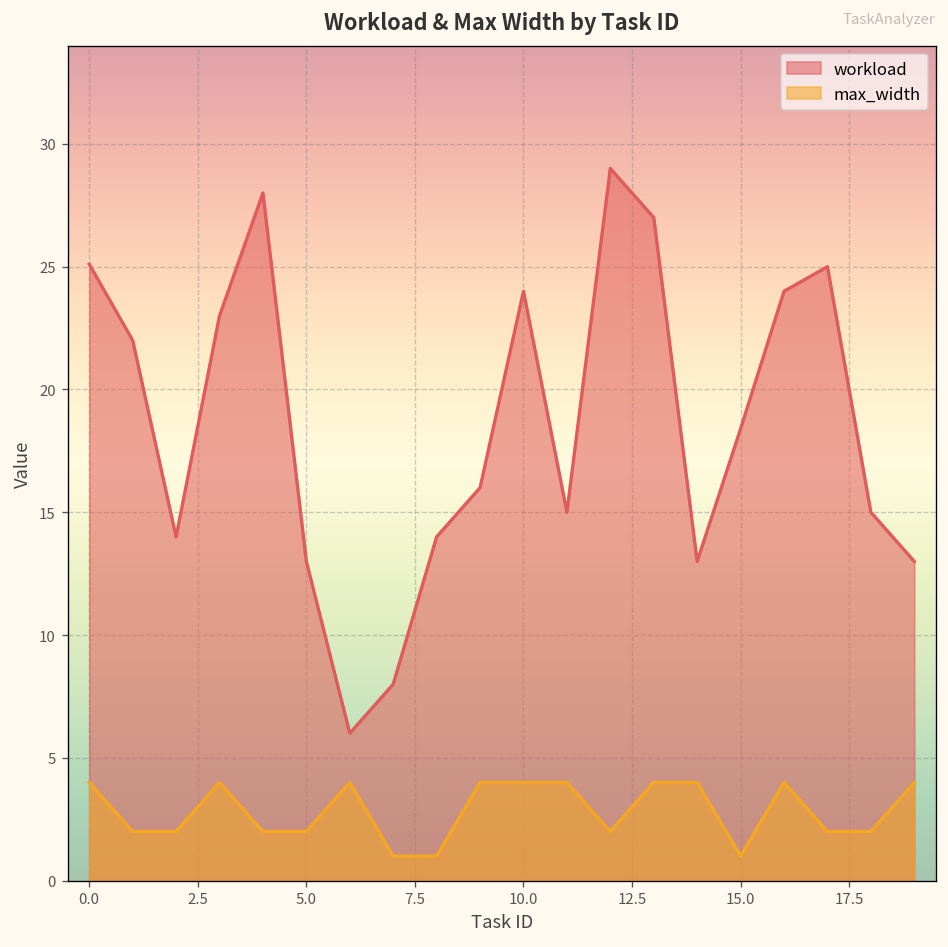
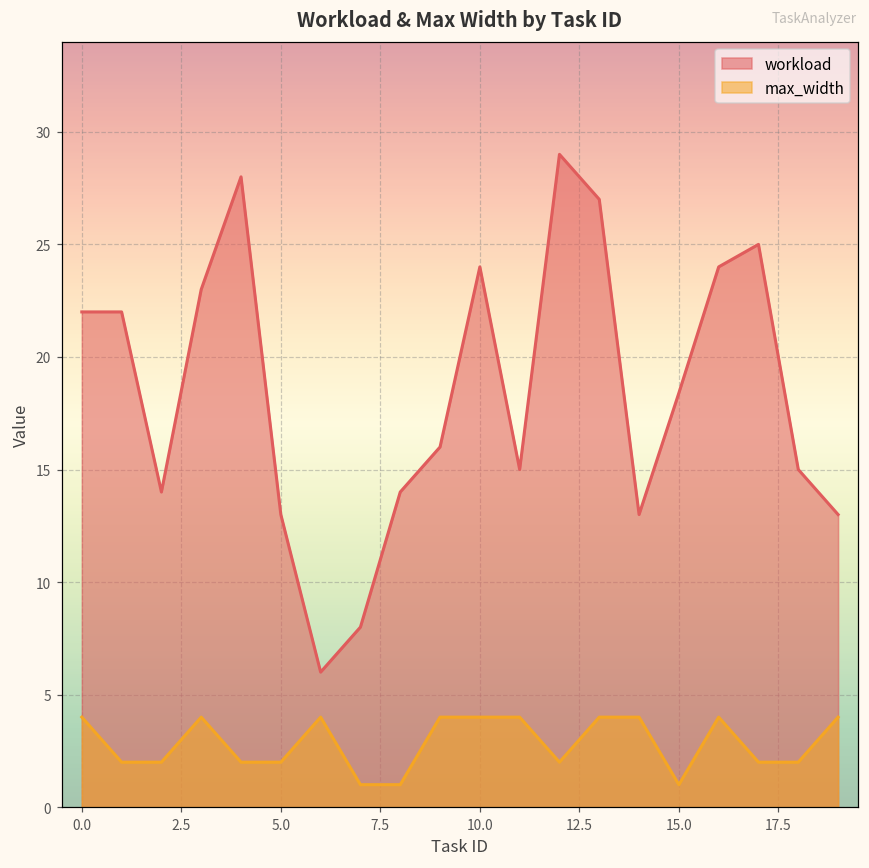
  {
    "workload": {
-     "0.0": 25.1,
+     "0.0": 22.0,
      "5.0": 13.0,
      "10.0": 24.0,
      "15.0": 18.4
    },
    "max_width": {
      "0.0": 4.0,
      "5.0": 2.0,
      "10.0": 4.0,
      "15.0": 1.0
    }
  }
